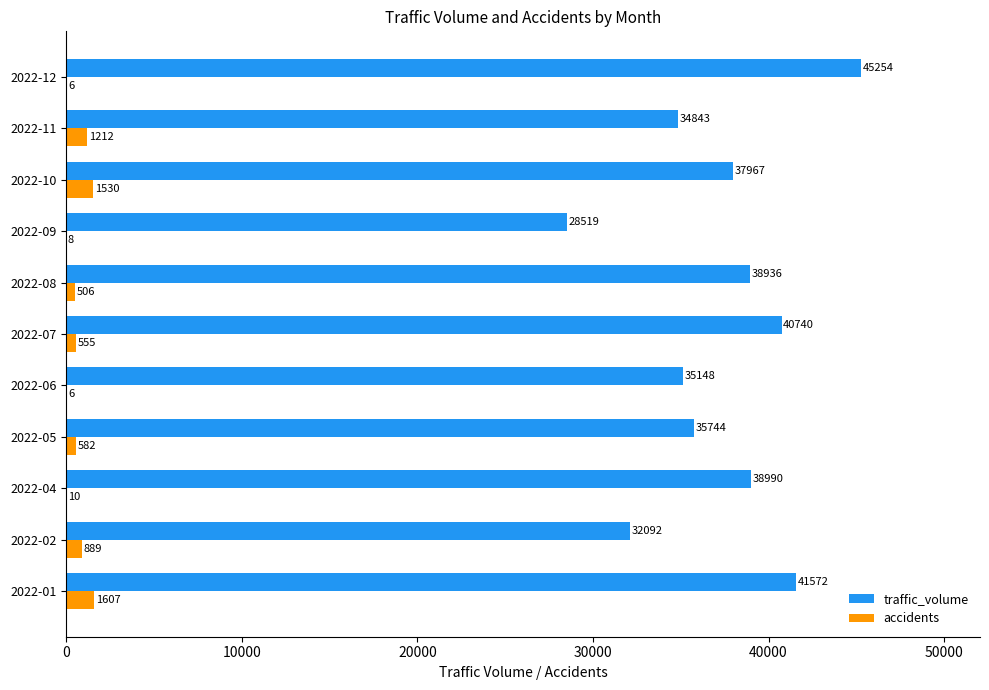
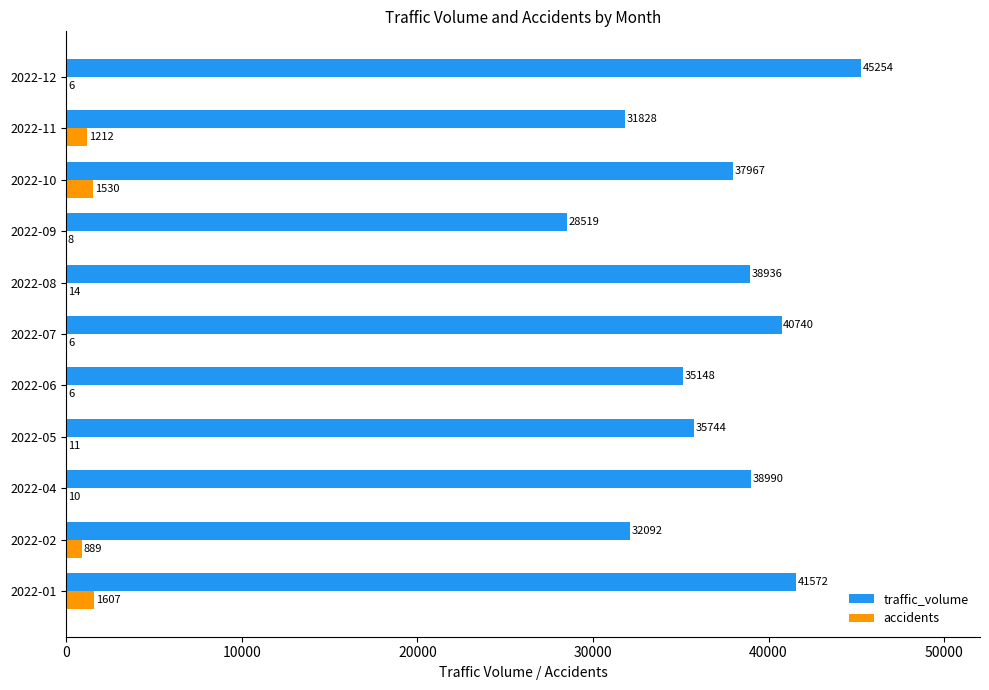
  {
    "traffic_volume": {
      "2022-12": 45254,
-     "2022-11": 34843,
+     "2022-11": 31828,
      "2022-10": 37967,
      "2022-09": 28519,
      "2022-08": 38936,
      "2022-07": 40740,
      "2022-06": 35148,
      "2022-05": 35744,
      "2022-04": 38990,
      "2022-02": 32092,
      "2022-01": 41572
    },
    "accidents": {
      "2022-12": 6,
      "2022-11": 1212,
      "2022-10": 1530,
      "2022-09": 8,
-     "2022-08": 506,
-     "2022-07": 555,
+     "2022-08": 14,
+     "2022-07": 6,
      "2022-06": 6,
-     "2022-05": 582,
+     "2022-05": 11,
      "2022-04": 10,
      "2022-02": 889,
      "2022-01": 1607
    }
  }
